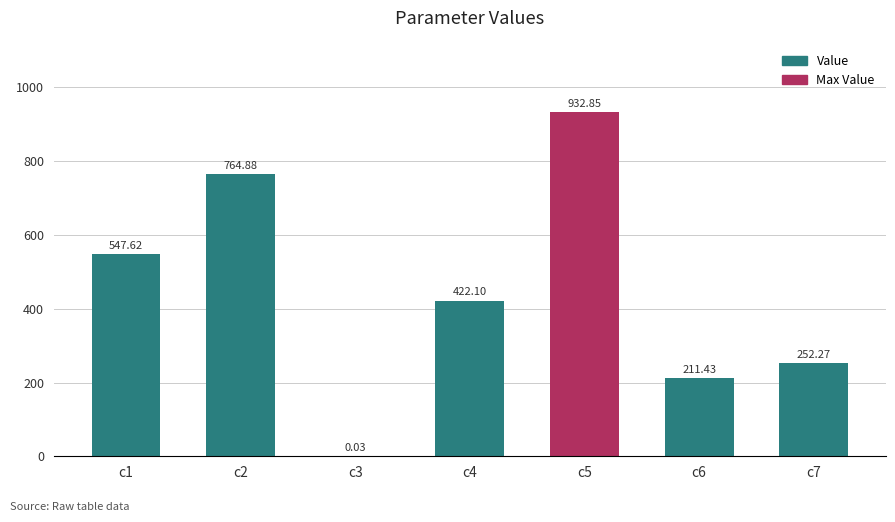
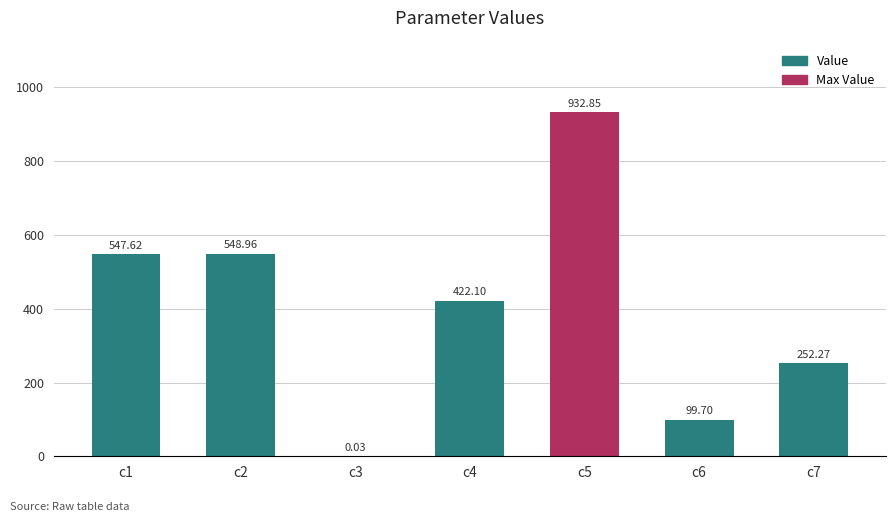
  {
    "c1": 547.62,
-   "c2": 764.88,
+   "c2": 548.96,
    "c3": 0.03,
    "c4": 422.10,
    "c5": 932.85,
-   "c6": 211.43,
+   "c6": 99.70,
    "c7": 252.27
  }
